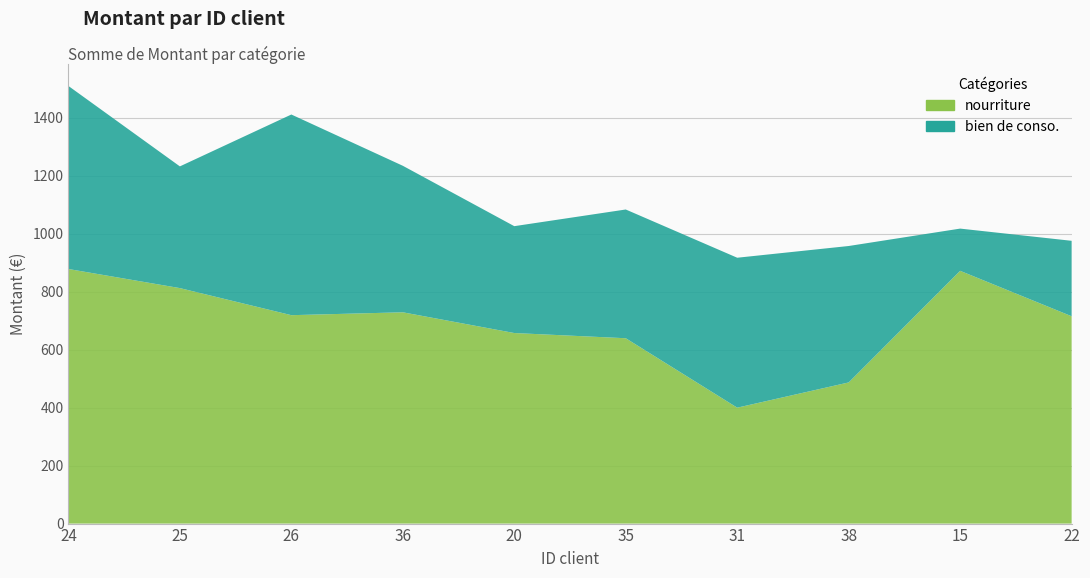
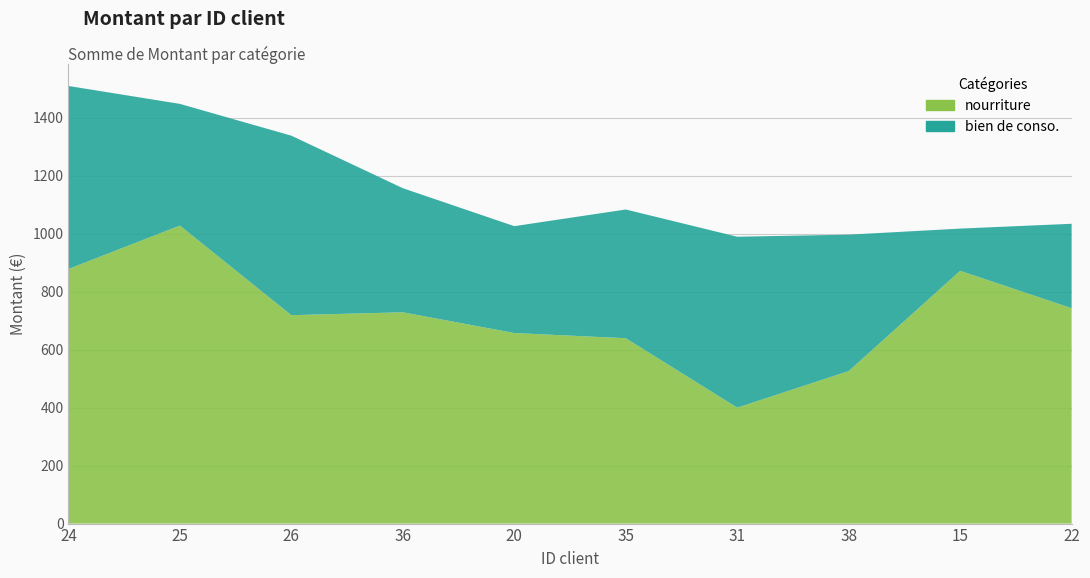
  {
    "nourriture": {
      "24": 880,
-     "25": 810,
+     "25": 1030,
      "26": 720,
      "36": 730,
      "20": 660,
      "35": 640,
      "31": 400,
-     "38": 490,
+     "38": 530,
      "15": 870,
-     "22": 720
+     "22": 740
    },
    "bien de conso.": {
      "24": 630,
      "25": 420,
-     "26": 690,
-     "36": 510,
+     "26": 620,
+     "36": 430,
      "20": 370,
      "35": 440,
-     "31": 520,
+     "31": 590,
      "38": 470,
      "15": 150,
-     "22": 260
+     "22": 290
    }
  }
